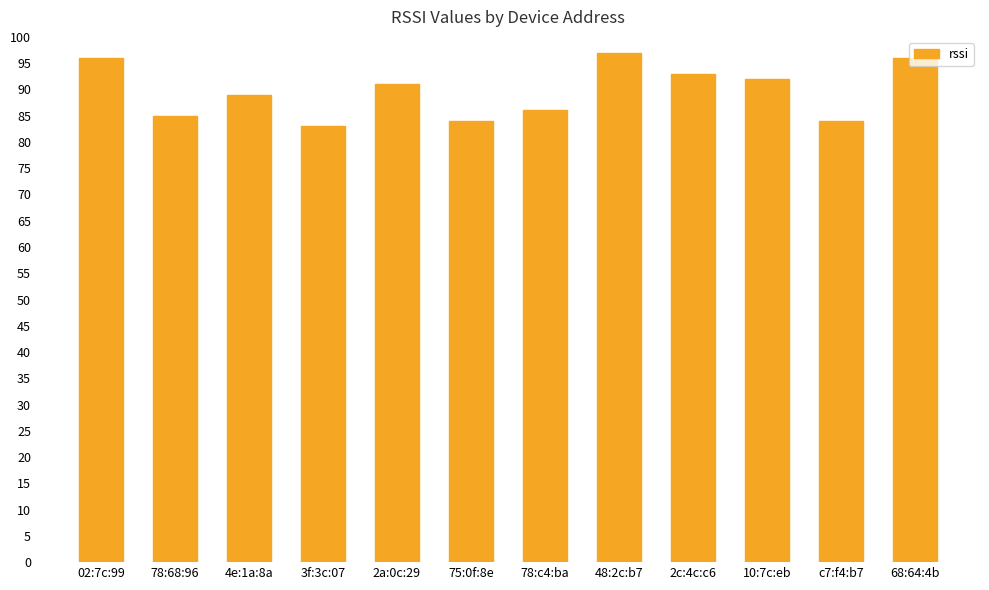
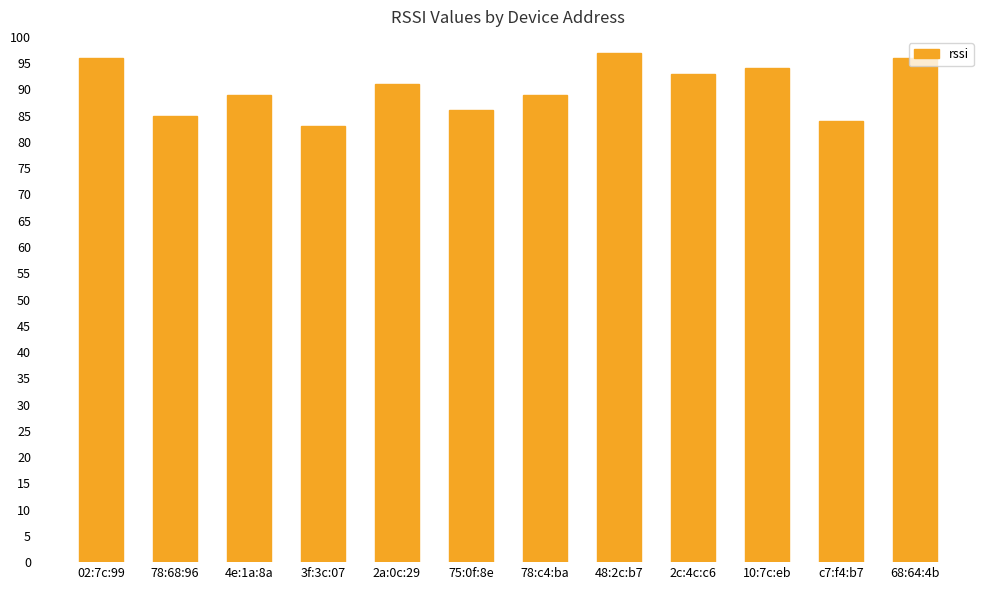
  {
    "02:7c:99": 96,
    "78:68:96": 85,
    "4e:1a:8a": 89,
    "3f:3c:07": 83,
    "2a:0c:29": 91,
-   "75:0f:8e": 84,
-   "78:c4:ba": 86,
+   "75:0f:8e": 86,
+   "78:c4:ba": 89,
    "48:2c:b7": 97,
    "2c:4c:c6": 93,
-   "10:7c:eb": 92,
+   "10:7c:eb": 94,
    "c7:f4:b7": 84
  }
